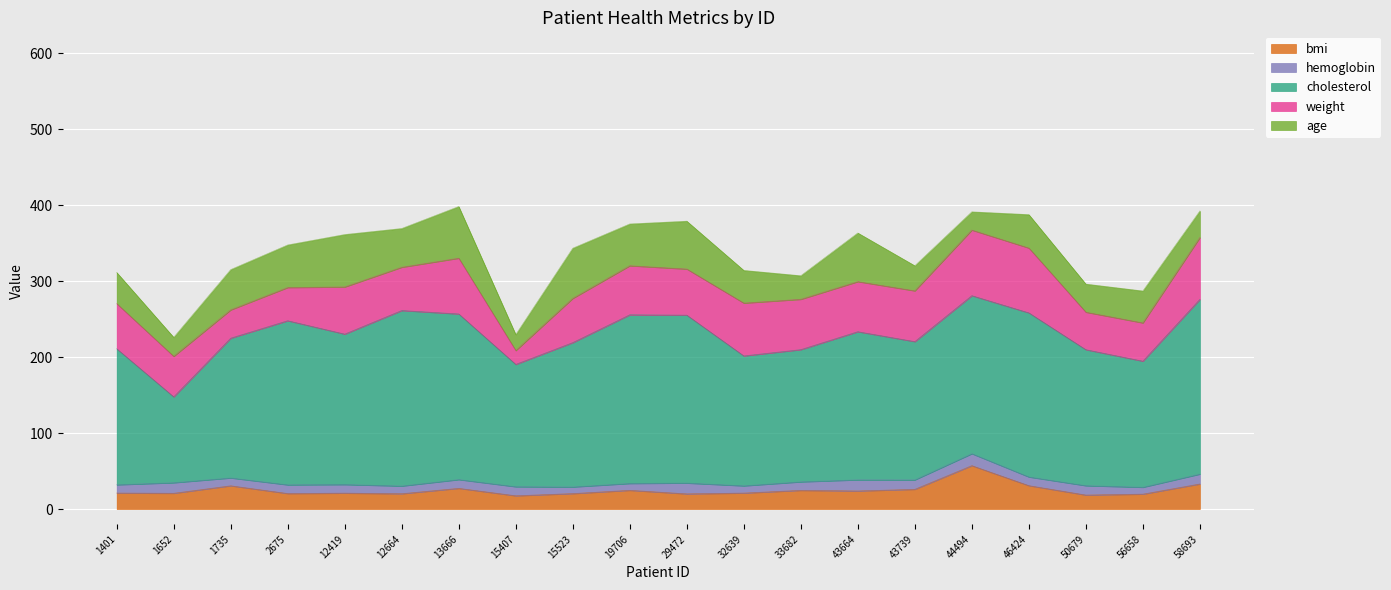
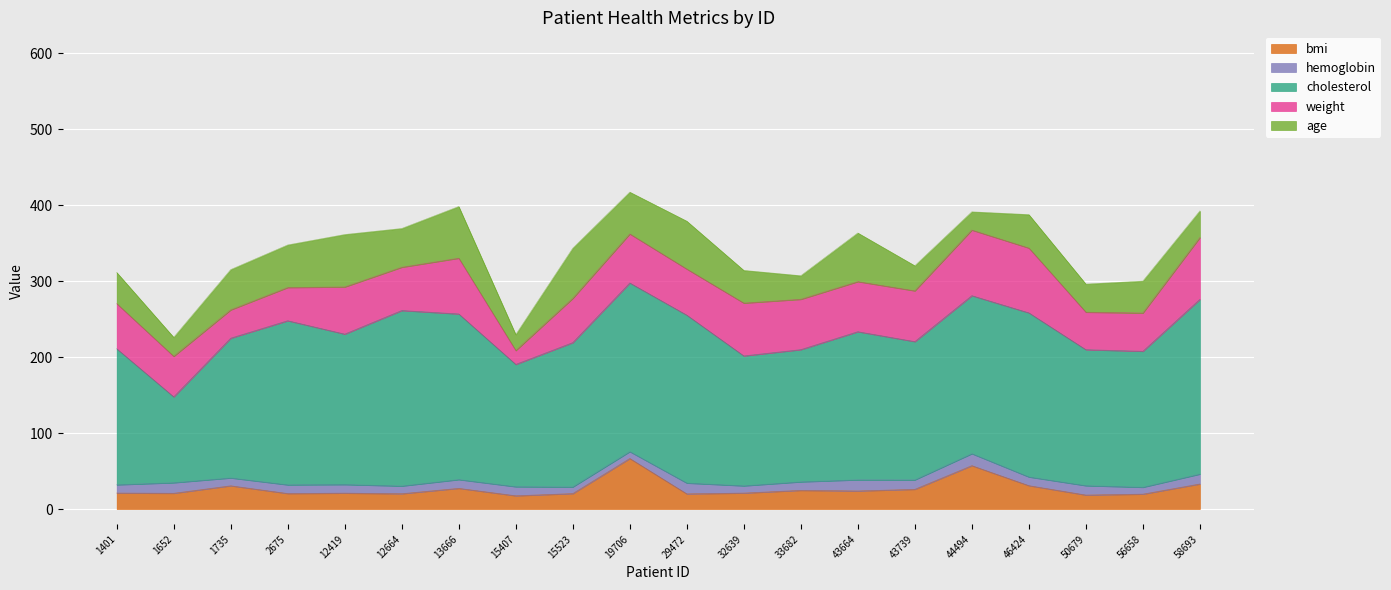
  {
    "bmi": {
      "1401": 20,
      "1652": 20,
      "1735": 30,
      "2675": 20,
      "12419": 20,
      "12664": 20,
      "13666": 30,
      "15407": 20,
      "15523": 20,
-     "19706": 20,
+     "19706": 70,
      "29472": 20,
      "32639": 20,
      "33682": 20,
      "43664": 20,
      "43739": 30,
      "44494": 60,
      "46424": 30,
      "50679": 20,
      "56658": 20,
      "58693": 30
    },
    "hemoglobin": {
      "1401": 10,
      "1652": 10,
      "1735": 10,
      "2675": 10,
      "12419": 10,
      "12664": 10,
      "13666": 10,
      "15407": 10,
      "15523": 10,
      "19706": 10,
      "29472": 10,
      "32639": 10,
      "33682": 10,
      "43664": 10,
      "43739": 10,
      "44494": 20,
      "46424": 10,
      "50679": 10,
      "56658": 10,
      "58693": 10
    },
    "cholesterol": {
      "1401": 180,
      "1652": 110,
      "1735": 180,
      "2675": 220,
      "12419": 200,
      "12664": 230,
      "13666": 220,
      "15407": 160,
      "15523": 190,
      "19706": 220,
      "29472": 220,
      "32639": 170,
      "33682": 170,
      "43664": 200,
      "43739": 180,
      "44494": 210,
      "46424": 220,
      "50679": 180,
-     "56658": 170,
+     "56658": 180,
      "58693": 230
    },
    "weight": {
      "1401": 60,
      "1652": 50,
      "1735": 40,
      "2675": 40,
      "12419": 60,
      "12664": 60,
      "13666": 70,
      "15407": 20,
      "15523": 60,
      "19706": 60,
      "29472": 60,
      "32639": 70,
      "33682": 70,
      "43664": 70,
      "43739": 70,
      "44494": 90,
      "46424": 90,
      "50679": 50,
      "56658": 50,
      "58693": 80
    },
    "age": {
      "1401": 40,
      "1652": 30,
      "1735": 50,
      "2675": 60,
      "12419": 70,
      "12664": 50,
      "13666": 70,
      "15407": 20,
      "15523": 70,
      "19706": 60,
      "29472": 60,
      "32639": 40,
      "33682": 30,
      "43664": 60,
      "43739": 30,
      "44494": 20,
      "46424": 40,
      "50679": 40,
      "56658": 40,
      "58693": 40
    }
  }
